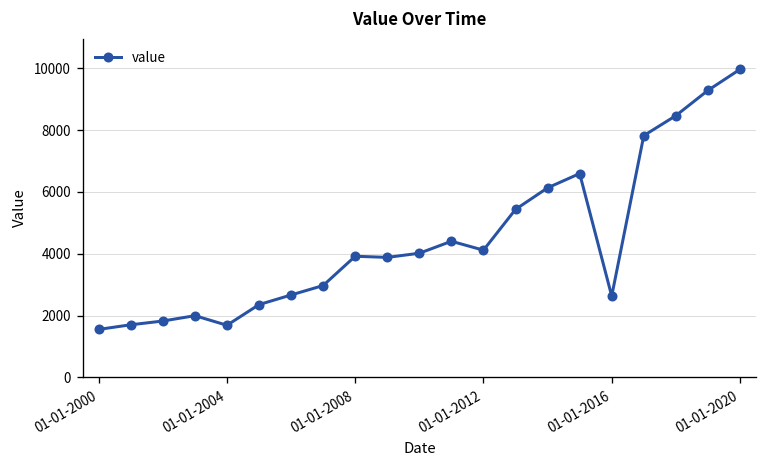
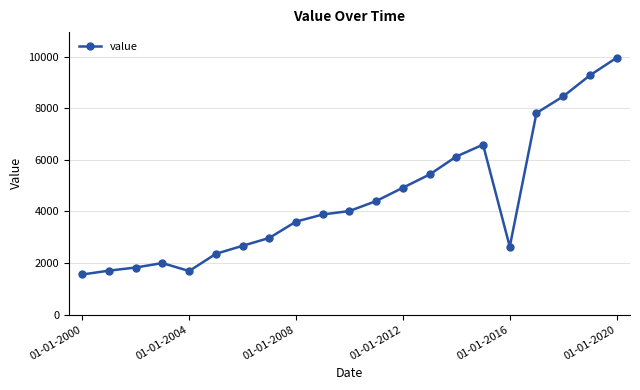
  {
    "01-01-2000": 1600,
    "01-01-2004": 1700,
-   "01-01-2008": 3900,
-   "01-01-2012": 4100,
+   "01-01-2008": 3600,
+   "01-01-2012": 4900,
    "01-01-2016": 2600,
    "01-01-2020": 10000
  }
